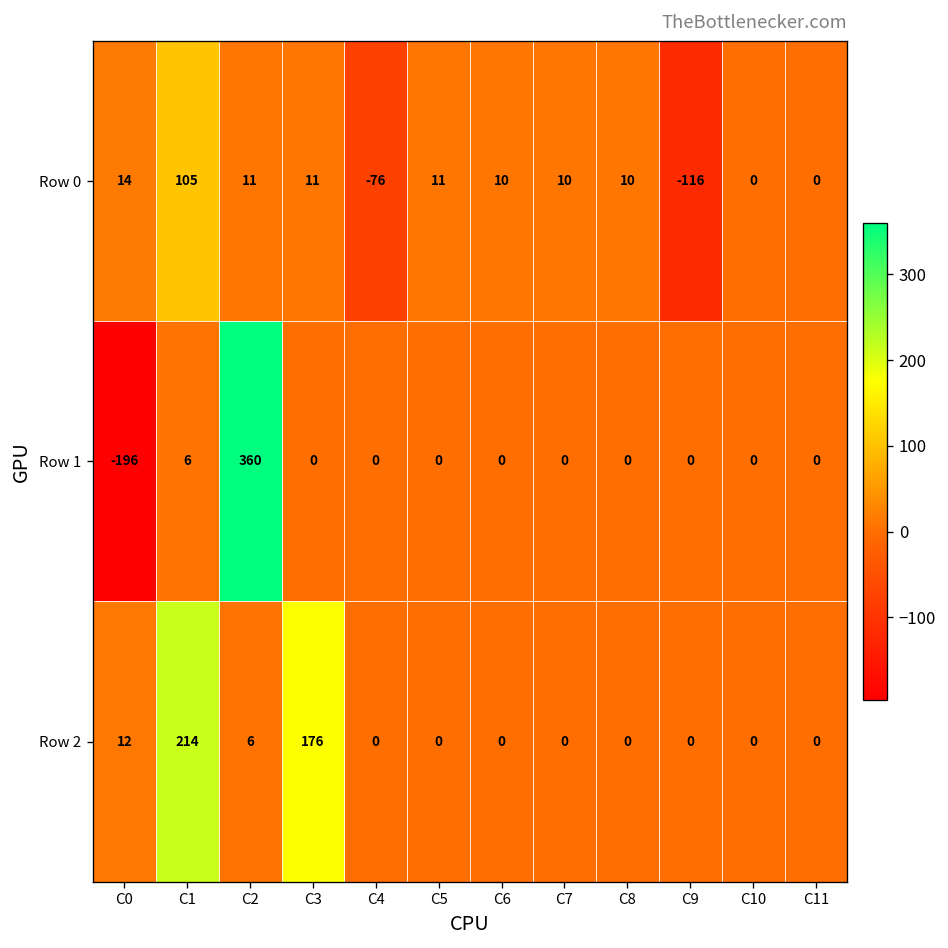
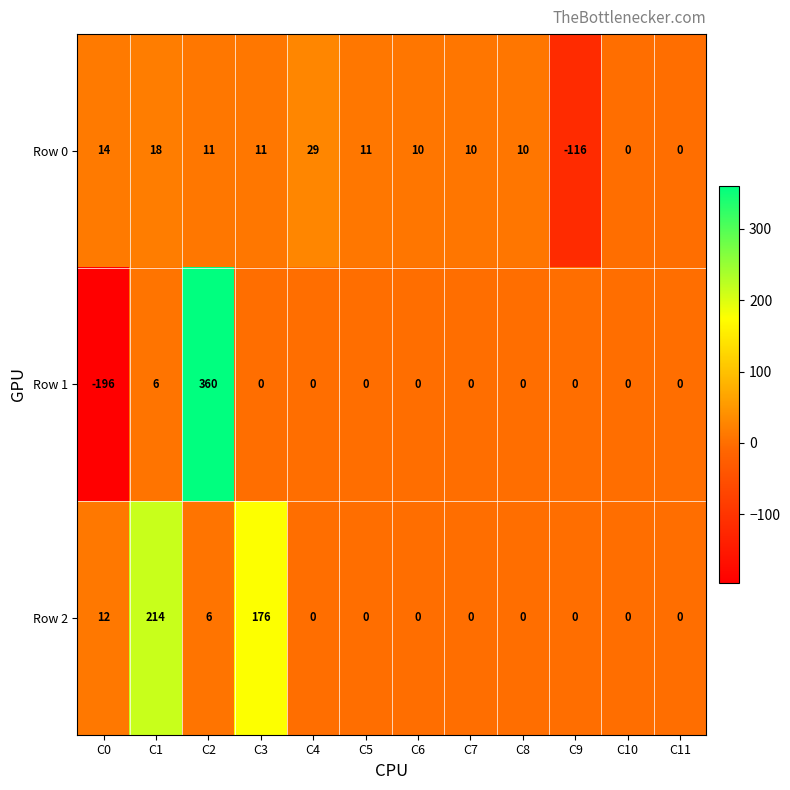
  {
    "Row 0": {
      "C0": 14,
-     "C1": 105,
+     "C1": 18,
      "C2": 11,
      "C3": 11,
-     "C4": -76,
+     "C4": 29,
      "C5": 11,
      "C6": 10,
      "C7": 10,
      "C8": 10,
      "C9": -116,
      "C10": 0,
      "C11": 0
    },
    "Row 1": {
      "C0": -196,
      "C1": 6,
      "C2": 360,
      "C3": 0,
      "C4": 0,
      "C5": 0,
      "C6": 0,
      "C7": 0,
      "C8": 0,
      "C9": 0,
      "C10": 0,
      "C11": 0
    },
    "Row 2": {
      "C0": 12,
      "C1": 214,
      "C2": 6,
      "C3": 176,
      "C4": 0,
      "C5": 0,
      "C6": 0,
      "C7": 0,
      "C8": 0,
      "C9": 0,
      "C10": 0,
      "C11": 0
    }
  }
